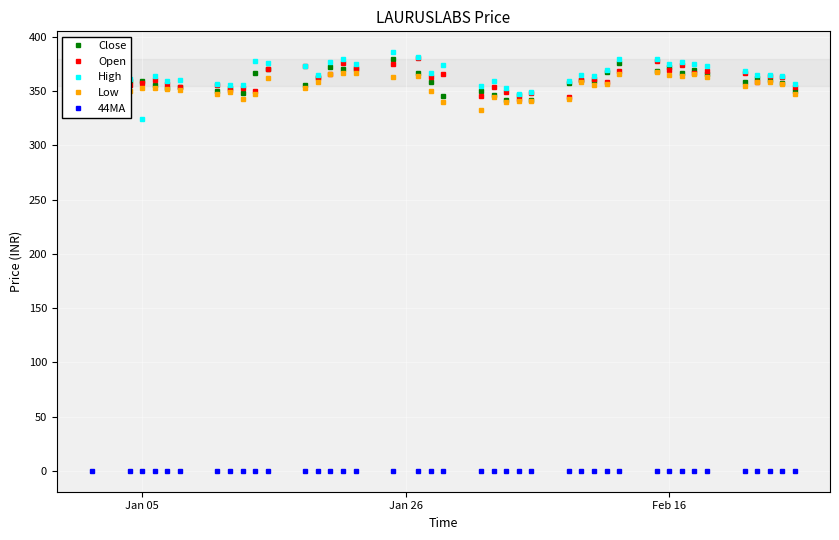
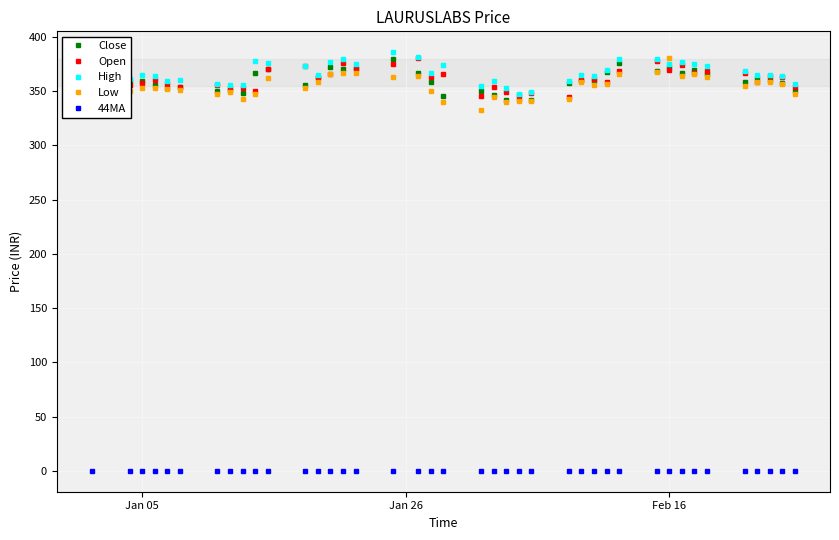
  {
    "Open": {
      "Feb 16": 369
    },
    "High": {
-     "Jan 05": 324
+     "Jan 05": 365
    },
    "Low": {
      "Jan 05": 353,
-     "Feb 16": 365
+     "Feb 16": 381
    },
    "44MA": {
      "Jan 05": 0,
      "Feb 16": 0
    }
  }
